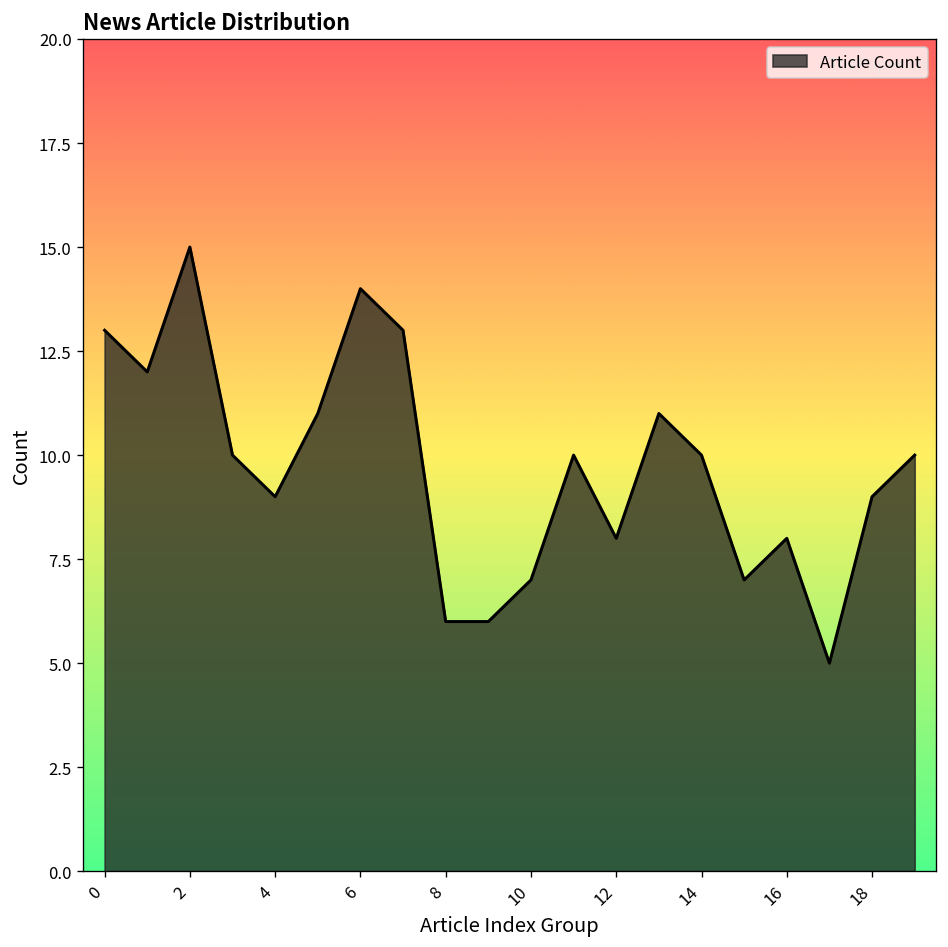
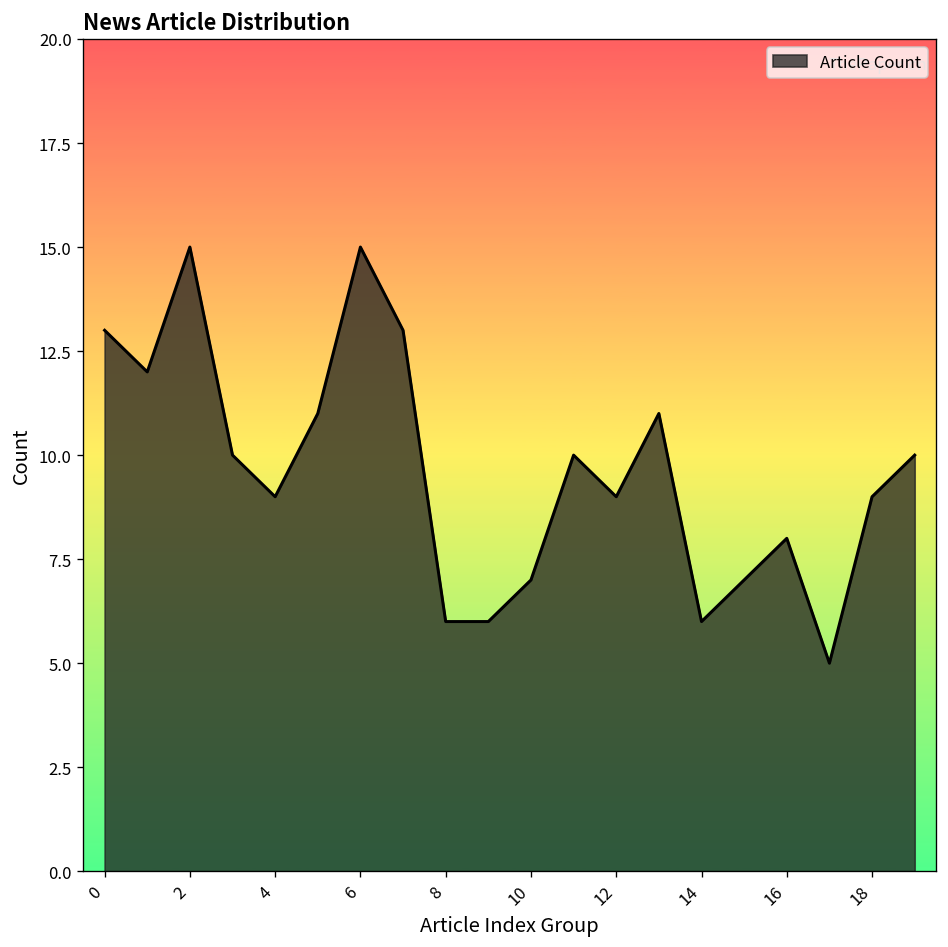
  {
    "0": 13,
    "2": 15,
    "4": 9,
-   "6": 14,
+   "6": 15,
    "8": 6,
    "10": 7,
-   "12": 8,
-   "14": 10,
+   "12": 9,
+   "14": 6,
    "16": 8,
    "18": 9
  }
